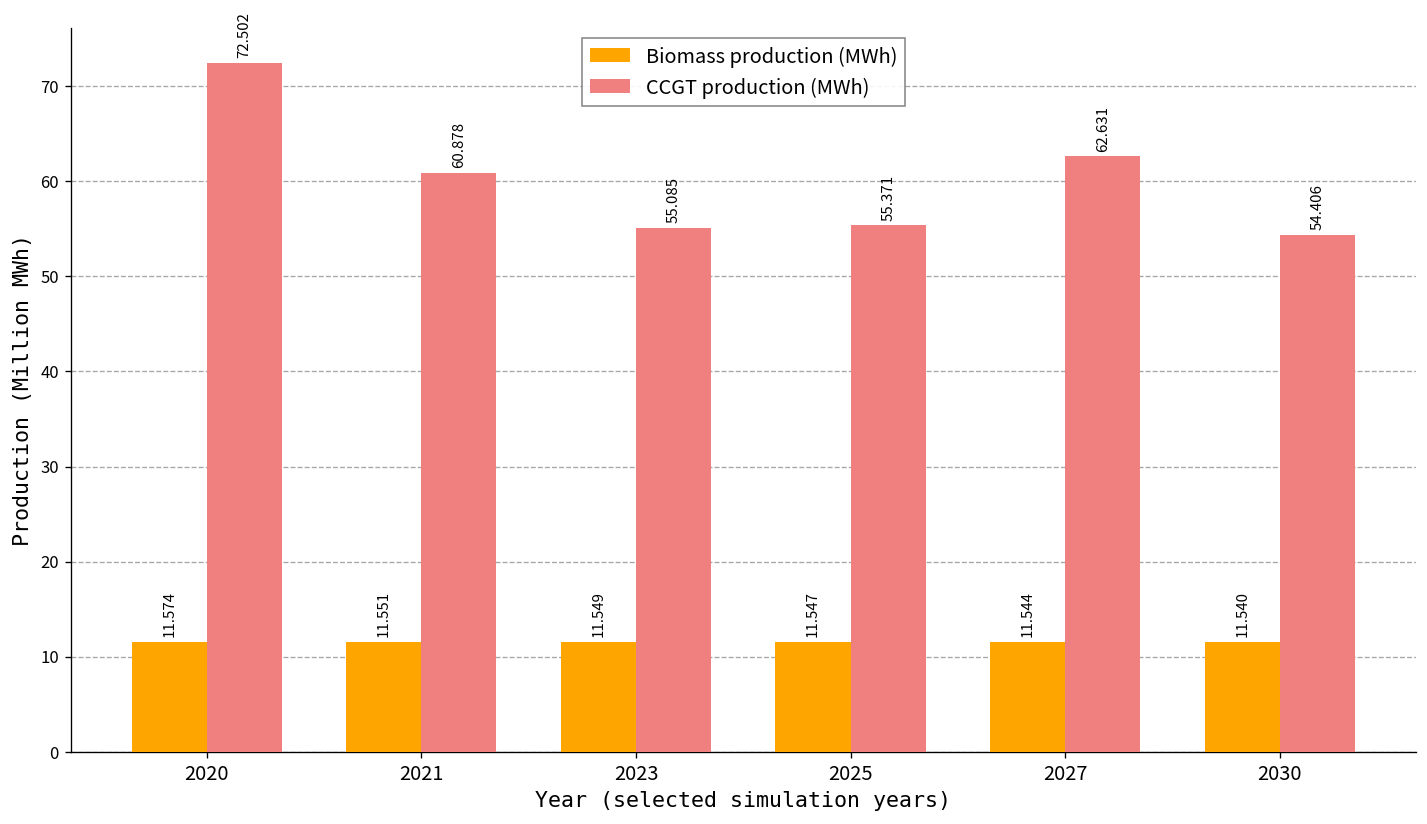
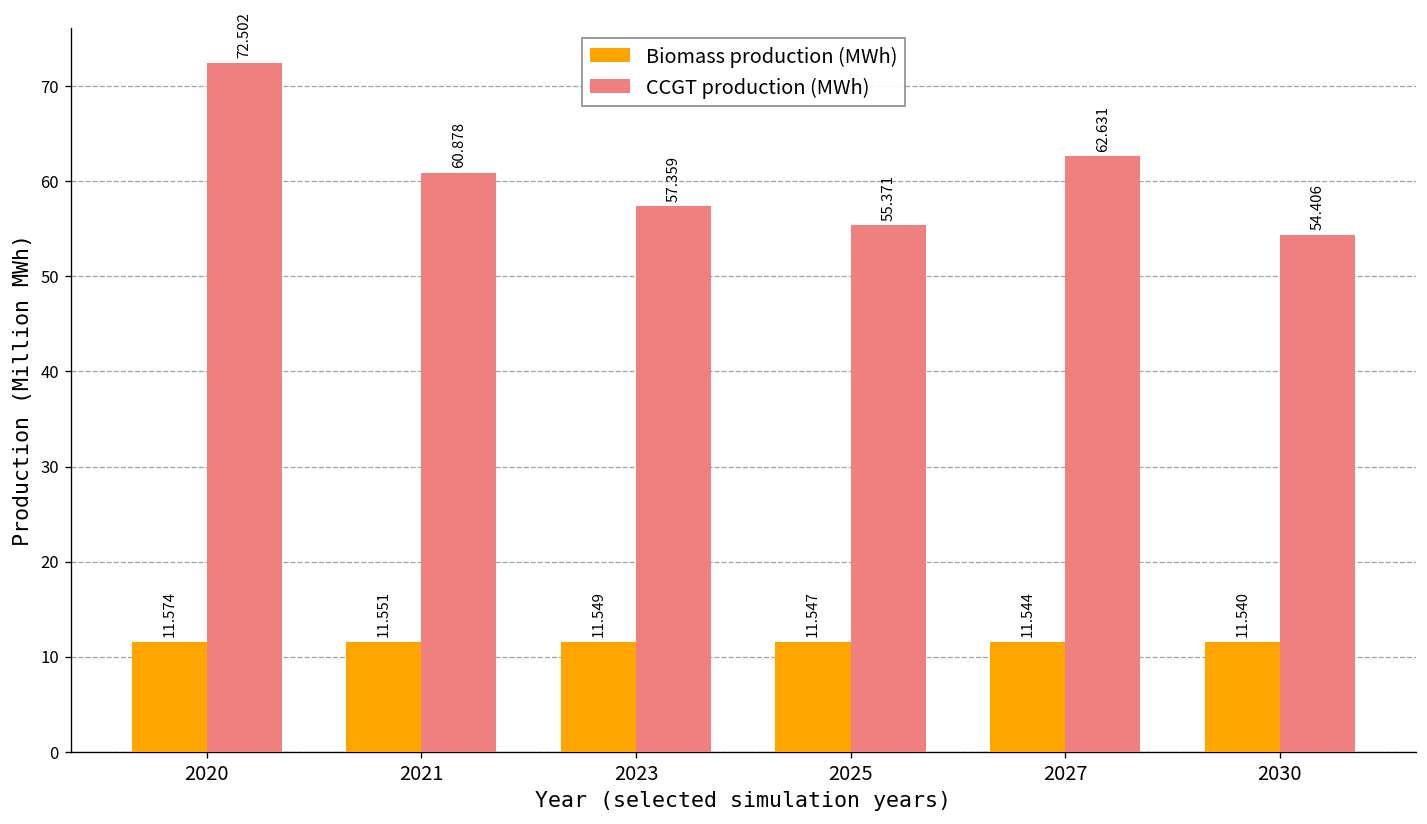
  {
    "Biomass production (MWh)": {
      "2020": 11.574,
      "2021": 11.551,
      "2023": 11.549,
      "2025": 11.547,
      "2027": 11.544,
      "2030": 11.540
    },
    "CCGT production (MWh)": {
      "2020": 72.502,
      "2021": 60.878,
-     "2023": 55.085,
+     "2023": 57.359,
      "2025": 55.371,
      "2027": 62.631,
      "2030": 54.406
    }
  }
